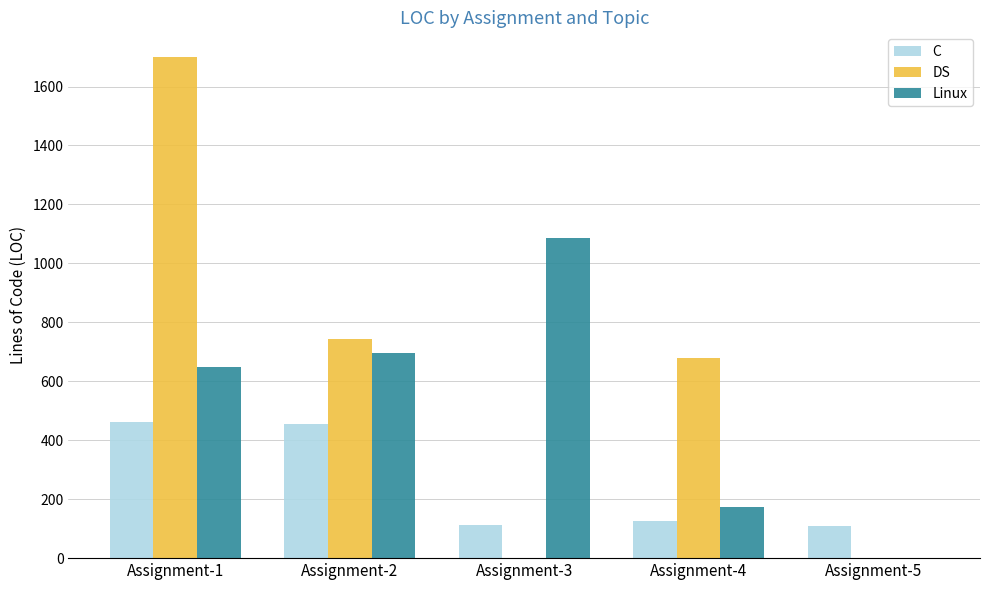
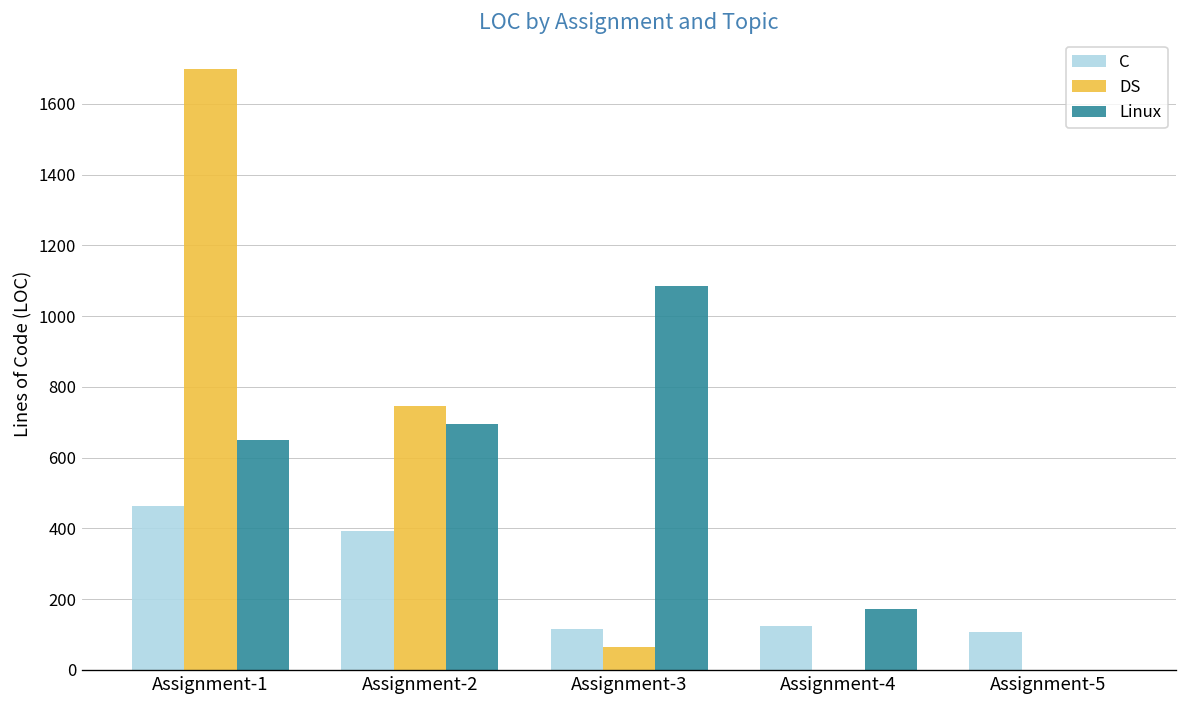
  {
    "C": {
      "Assignment-1": 460,
-     "Assignment-2": 460,
+     "Assignment-2": 390,
      "Assignment-3": 110,
      "Assignment-4": 130,
      "Assignment-5": 110
    },
    "DS": {
      "Assignment-1": 1700,
      "Assignment-2": 750,
-     "Assignment-3": 0,
-     "Assignment-4": 680,
+     "Assignment-3": 60,
+     "Assignment-4": 0,
      "Assignment-5": 0
    },
    "Linux": {
      "Assignment-1": 650,
      "Assignment-2": 700,
      "Assignment-3": 1090,
      "Assignment-4": 170,
      "Assignment-5": 0
    }
  }
